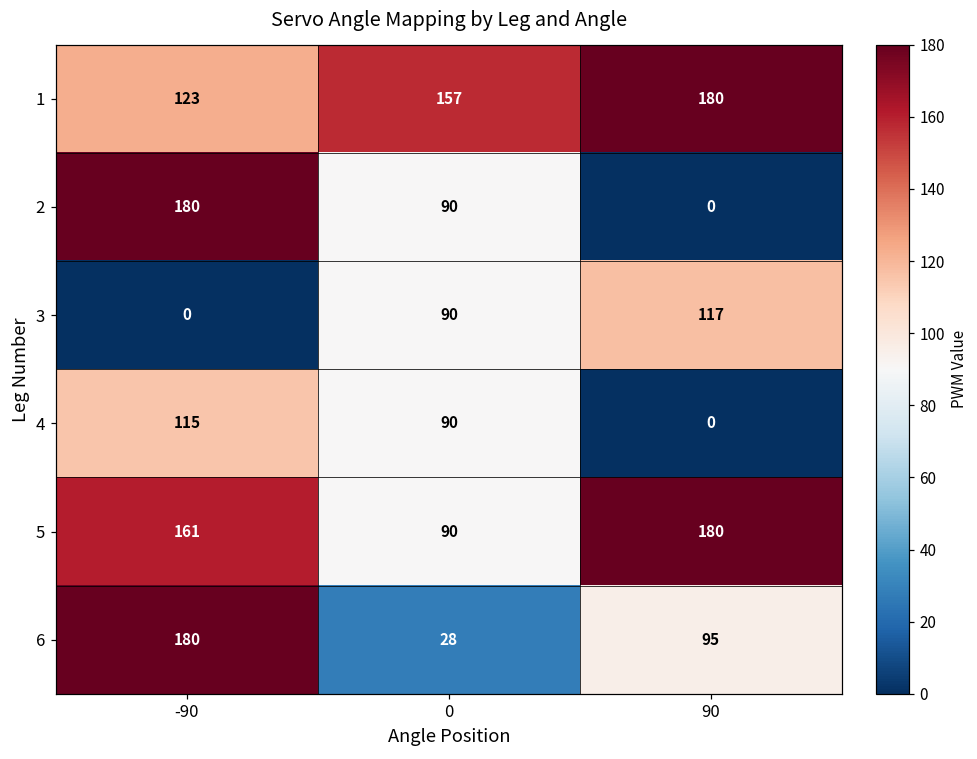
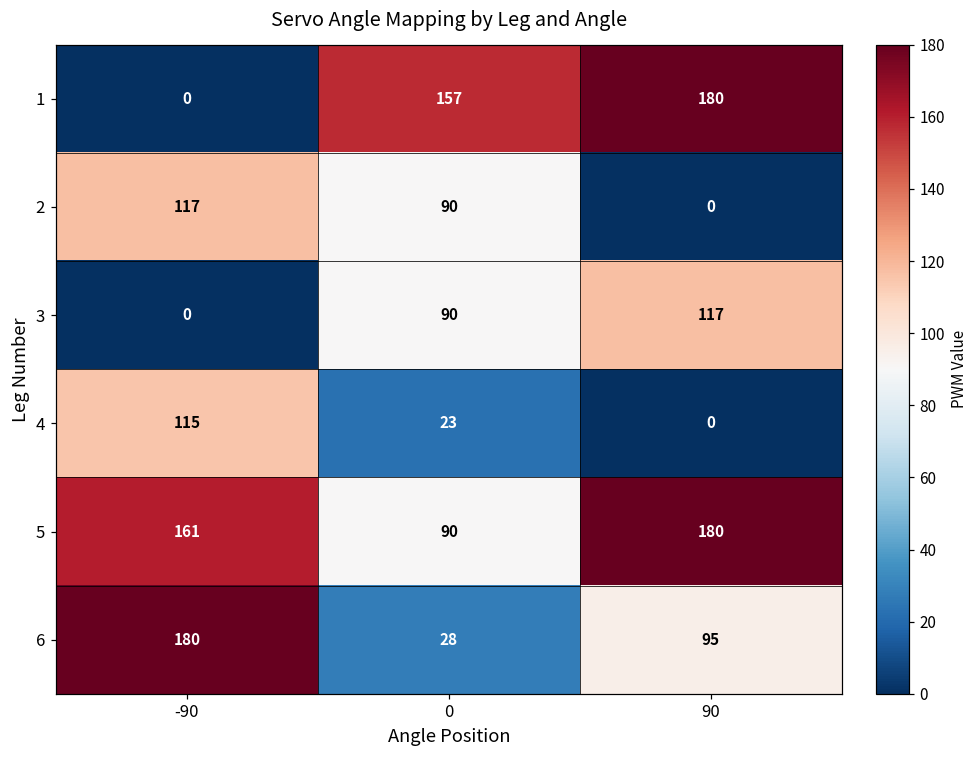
  {
    "1": {
-     "-90": 123,
+     "-90": 0,
      "0": 157,
      "90": 180
    },
    "2": {
-     "-90": 180,
+     "-90": 117,
      "0": 90,
      "90": 0
    },
    "3": {
      "-90": 0,
      "0": 90,
      "90": 117
    },
    "4": {
      "-90": 115,
-     "0": 90,
+     "0": 23,
      "90": 0
    },
    "5": {
      "-90": 161,
      "0": 90,
      "90": 180
    },
    "6": {
      "-90": 180,
      "0": 28,
      "90": 95
    }
  }
